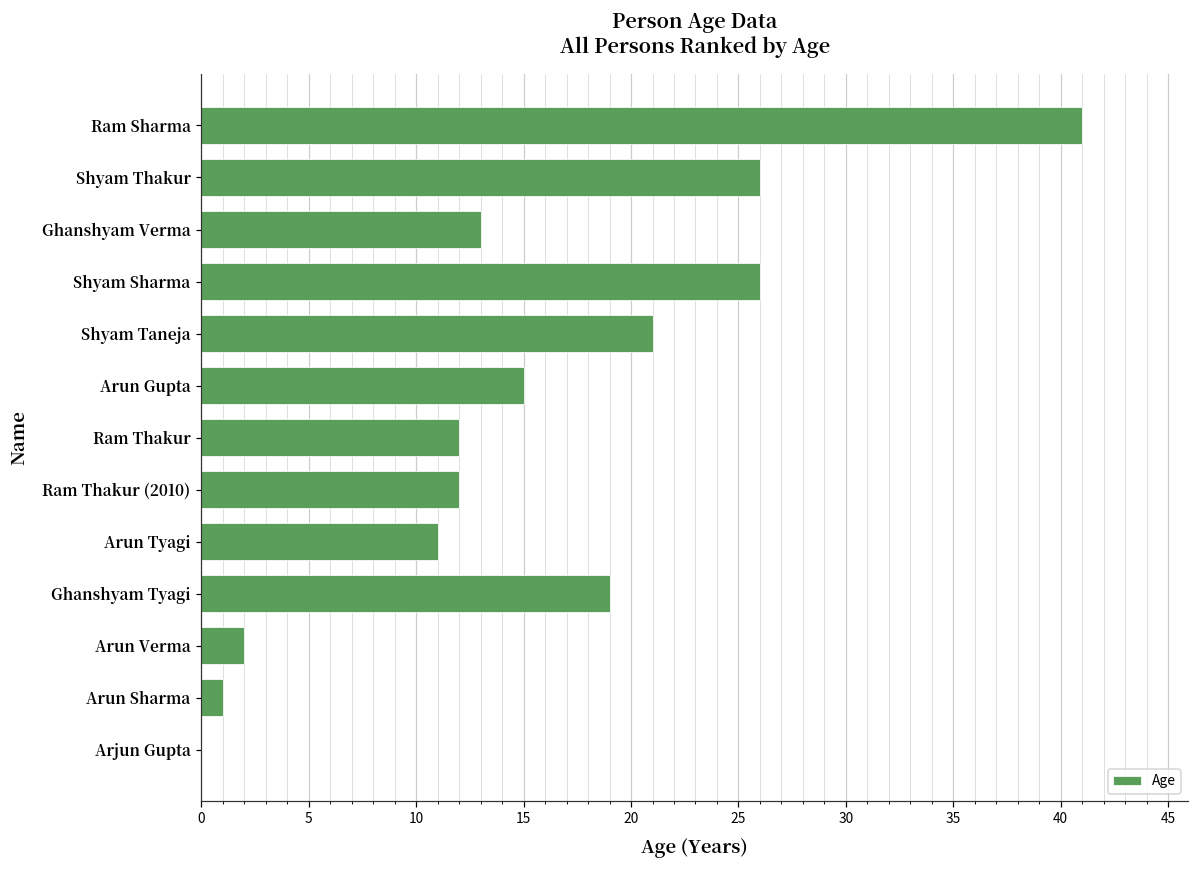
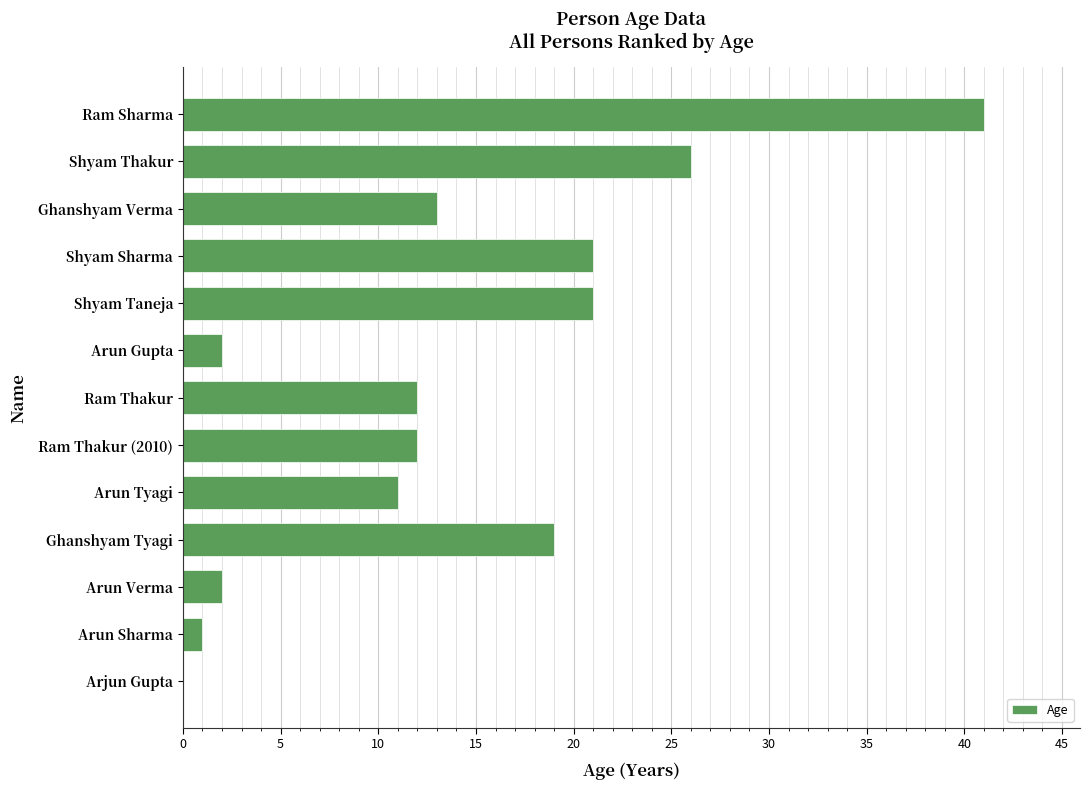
  {
    "Ram Sharma": 41,
    "Shyam Thakur": 26,
    "Ghanshyam Verma": 13,
-   "Shyam Sharma": 26,
+   "Shyam Sharma": 21,
    "Shyam Taneja": 21,
-   "Arun Gupta": 15,
+   "Arun Gupta": 2,
    "Ram Thakur": 12,
    "Ram Thakur (2010)": 12,
    "Arun Tyagi": 11,
    "Ghanshyam Tyagi": 19,
    "Arun Verma": 2,
    "Arun Sharma": 1,
    "Arjun Gupta": 0
  }
